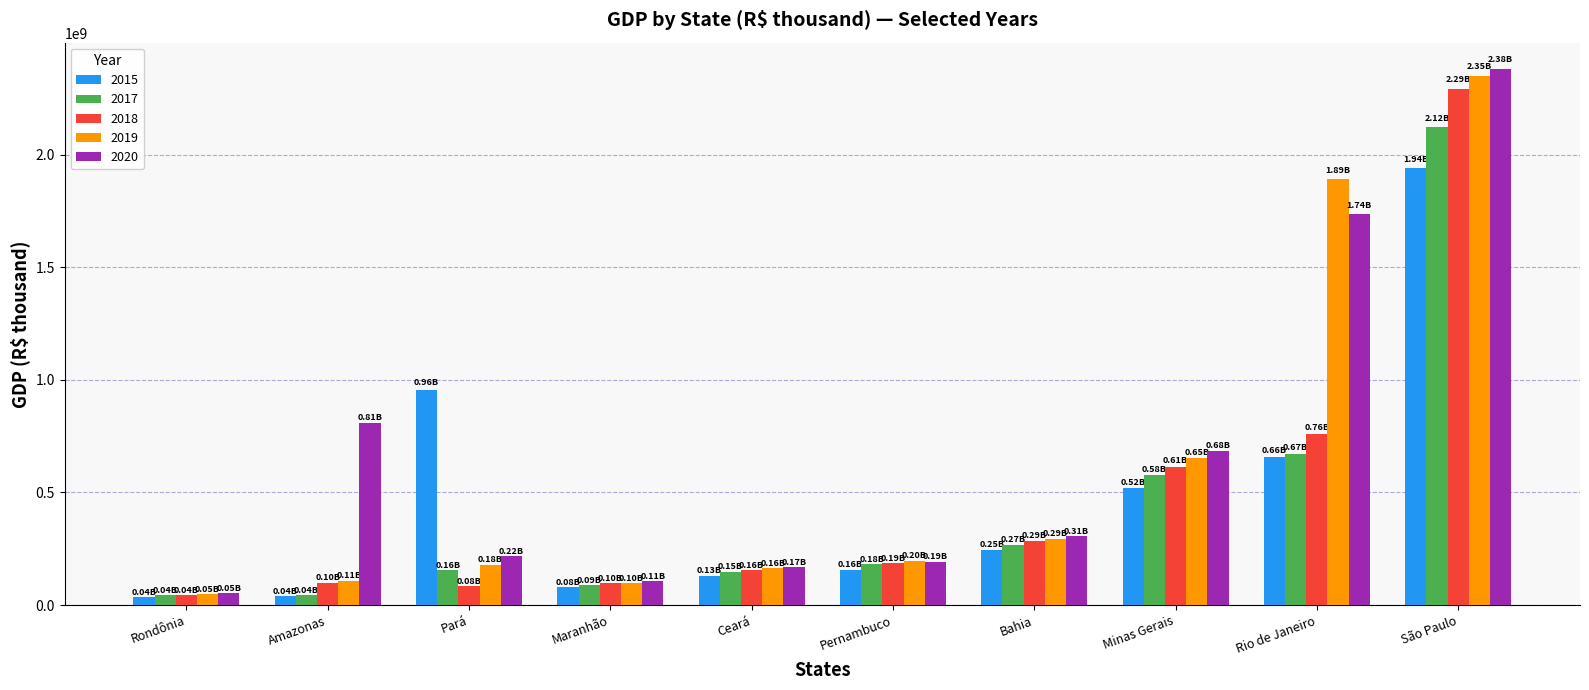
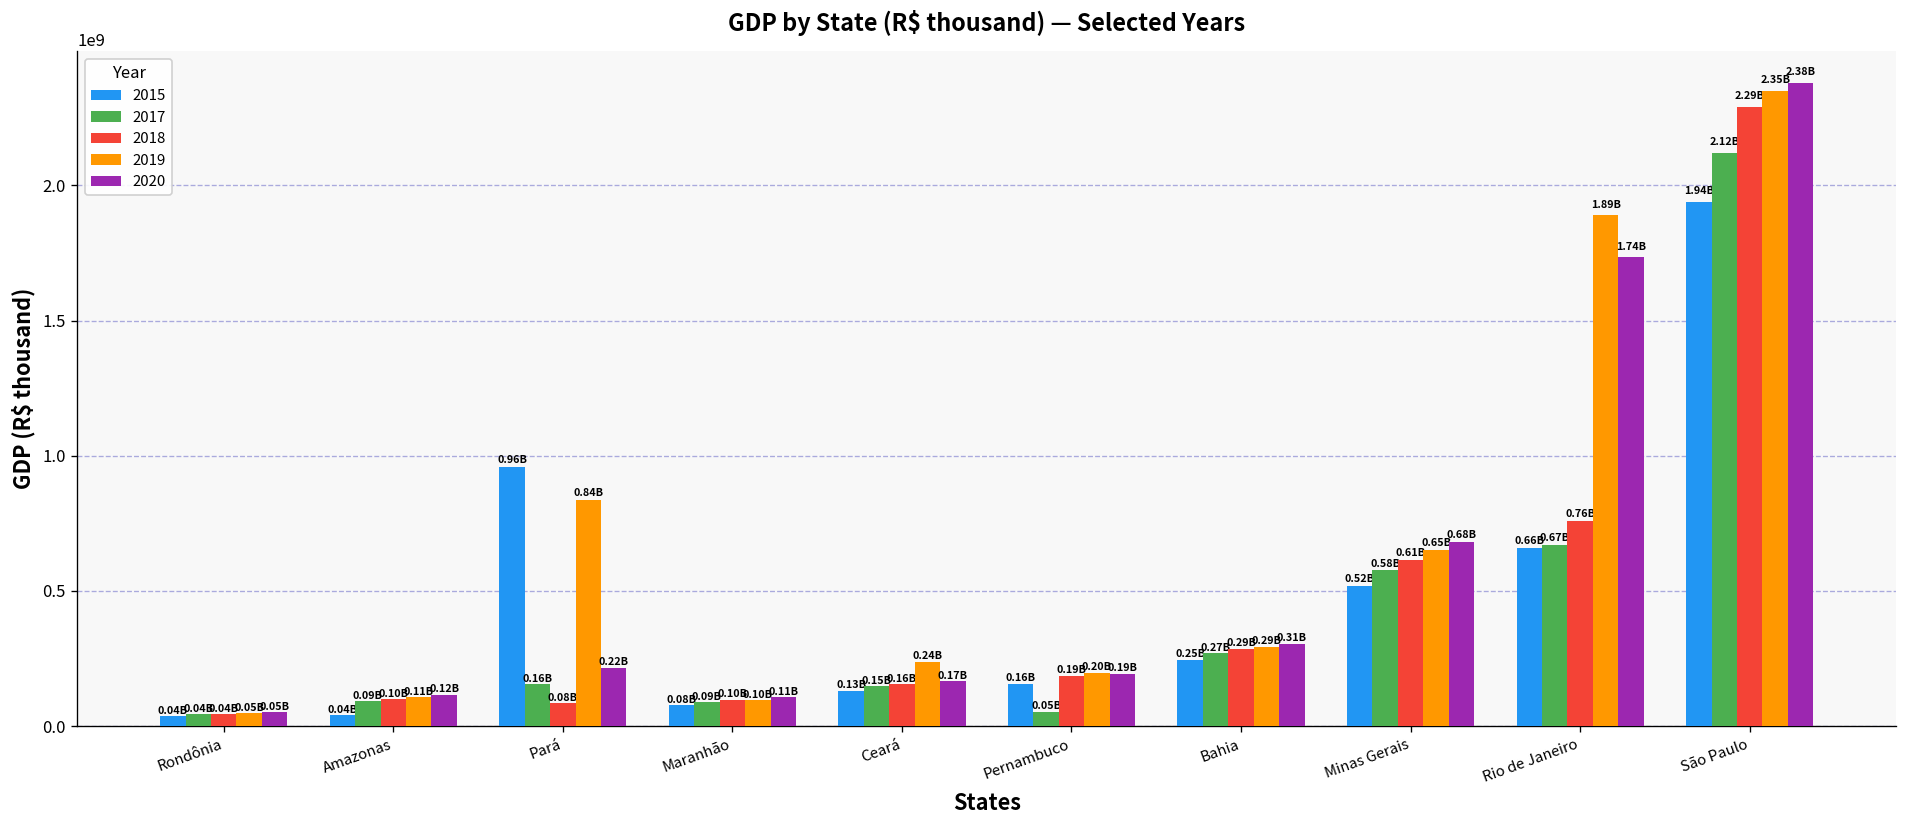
  {
    "2015": {
      "Rondônia": "0.04B",
      "Amazonas": "0.04B",
      "Pará": "0.96B",
      "Maranhão": "0.08B",
      "Ceará": "0.13B",
      "Pernambuco": "0.16B",
      "Bahia": "0.25B",
      "Minas Gerais": "0.52B",
      "Rio de Janeiro": "0.66B",
      "São Paulo": "1.94B"
    },
    "2017": {
      "Rondônia": "0.04B",
-     "Amazonas": "0.04B",
+     "Amazonas": "0.09B",
      "Pará": "0.16B",
      "Maranhão": "0.09B",
      "Ceará": "0.15B",
-     "Pernambuco": "0.18B",
+     "Pernambuco": "0.05B",
      "Bahia": "0.27B",
      "Minas Gerais": "0.58B",
      "Rio de Janeiro": "0.67B",
      "São Paulo": "2.12B"
    },
    "2018": {
      "Rondônia": "0.04B",
      "Amazonas": "0.10B",
      "Pará": "0.08B",
      "Maranhão": "0.10B",
      "Ceará": "0.16B",
      "Pernambuco": "0.19B",
      "Bahia": "0.29B",
      "Minas Gerais": "0.61B",
      "Rio de Janeiro": "0.76B",
      "São Paulo": "2.29B"
    },
    "2019": {
      "Rondônia": "0.05B",
      "Amazonas": "0.11B",
-     "Pará": "0.18B",
+     "Pará": "0.84B",
      "Maranhão": "0.10B",
-     "Ceará": "0.16B",
+     "Ceará": "0.24B",
      "Pernambuco": "0.20B",
      "Bahia": "0.29B",
      "Minas Gerais": "0.65B",
      "Rio de Janeiro": "1.89B",
      "São Paulo": "2.35B"
    },
    "2020": {
      "Rondônia": "0.05B",
-     "Amazonas": "0.81B",
+     "Amazonas": "0.12B",
      "Pará": "0.22B",
      "Maranhão": "0.11B",
      "Ceará": "0.17B",
      "Pernambuco": "0.19B",
      "Bahia": "0.31B",
      "Minas Gerais": "0.68B",
      "Rio de Janeiro": "1.74B",
      "São Paulo": "2.38B"
    }
  }
